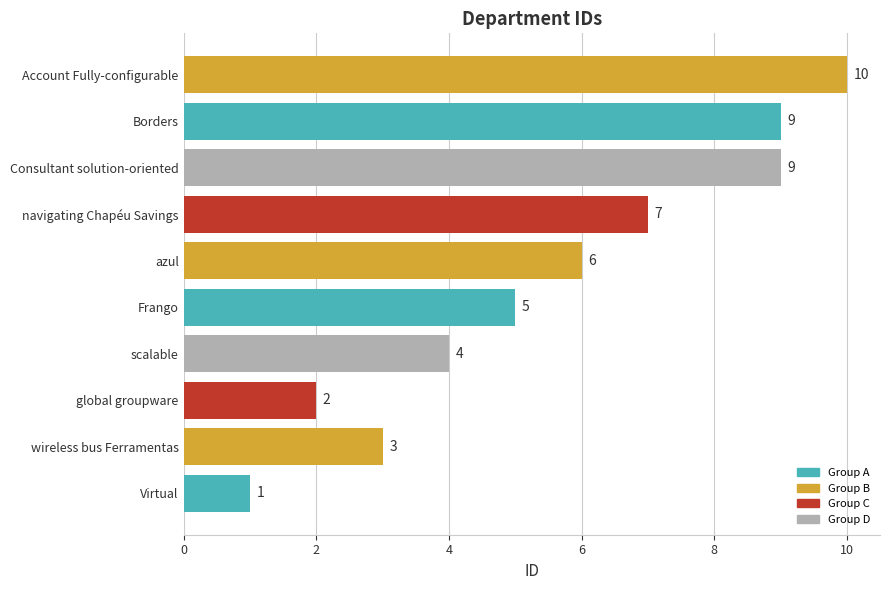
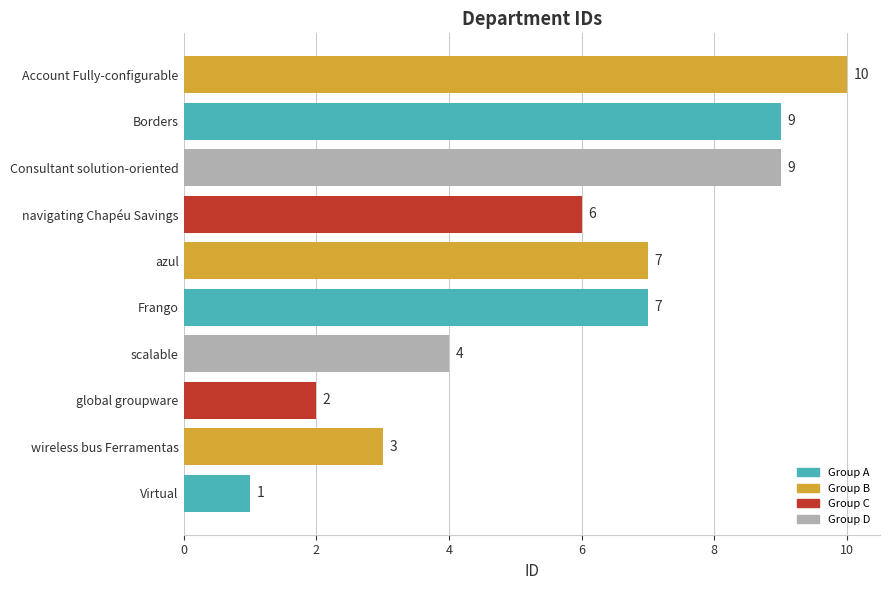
  {
    "Account Fully-configurable": 10,
    "Borders": 9,
    "Consultant solution-oriented": 9,
-   "navigating Chapéu Savings": 7,
-   "azul": 6,
-   "Frango": 5,
+   "navigating Chapéu Savings": 6,
+   "azul": 7,
+   "Frango": 7,
    "scalable": 4,
    "global groupware": 2,
    "wireless bus Ferramentas": 3,
    "Virtual": 1
  }
